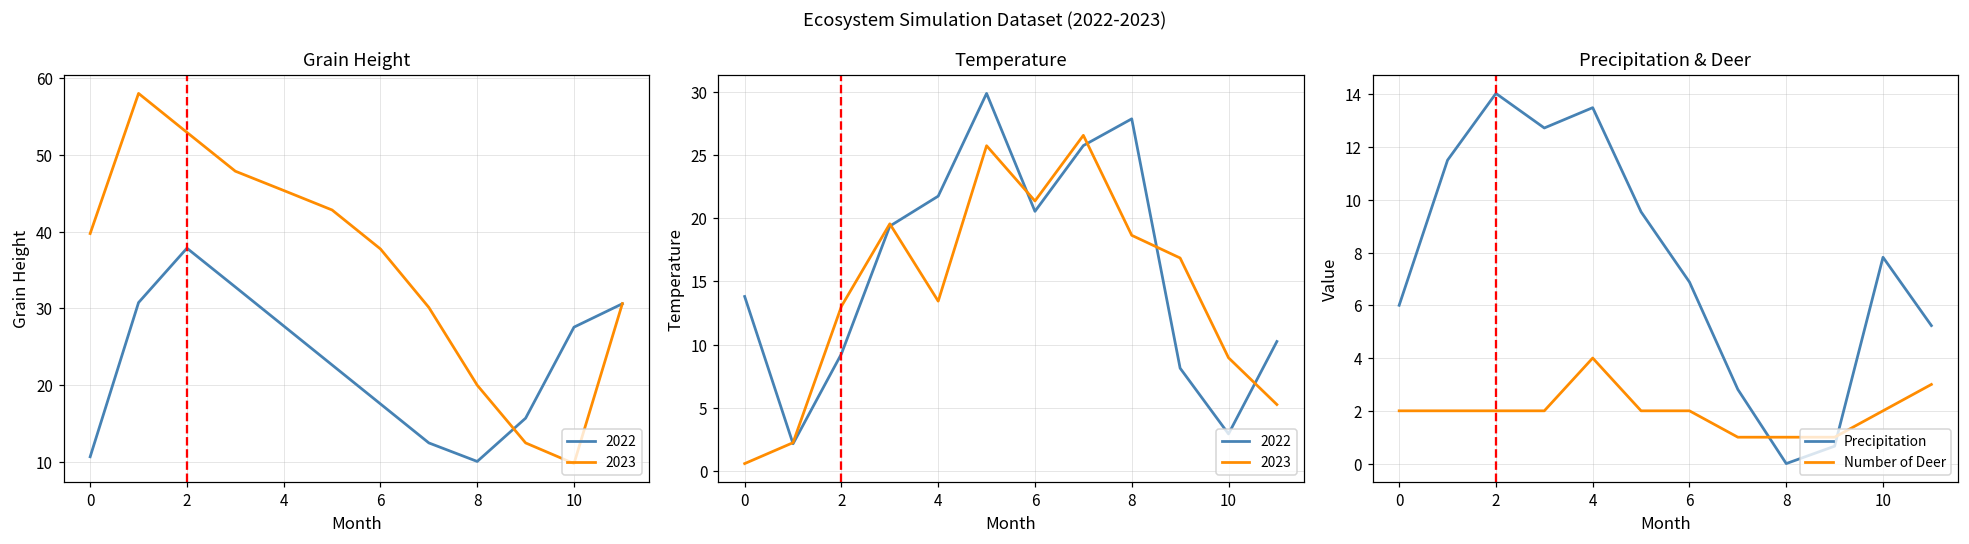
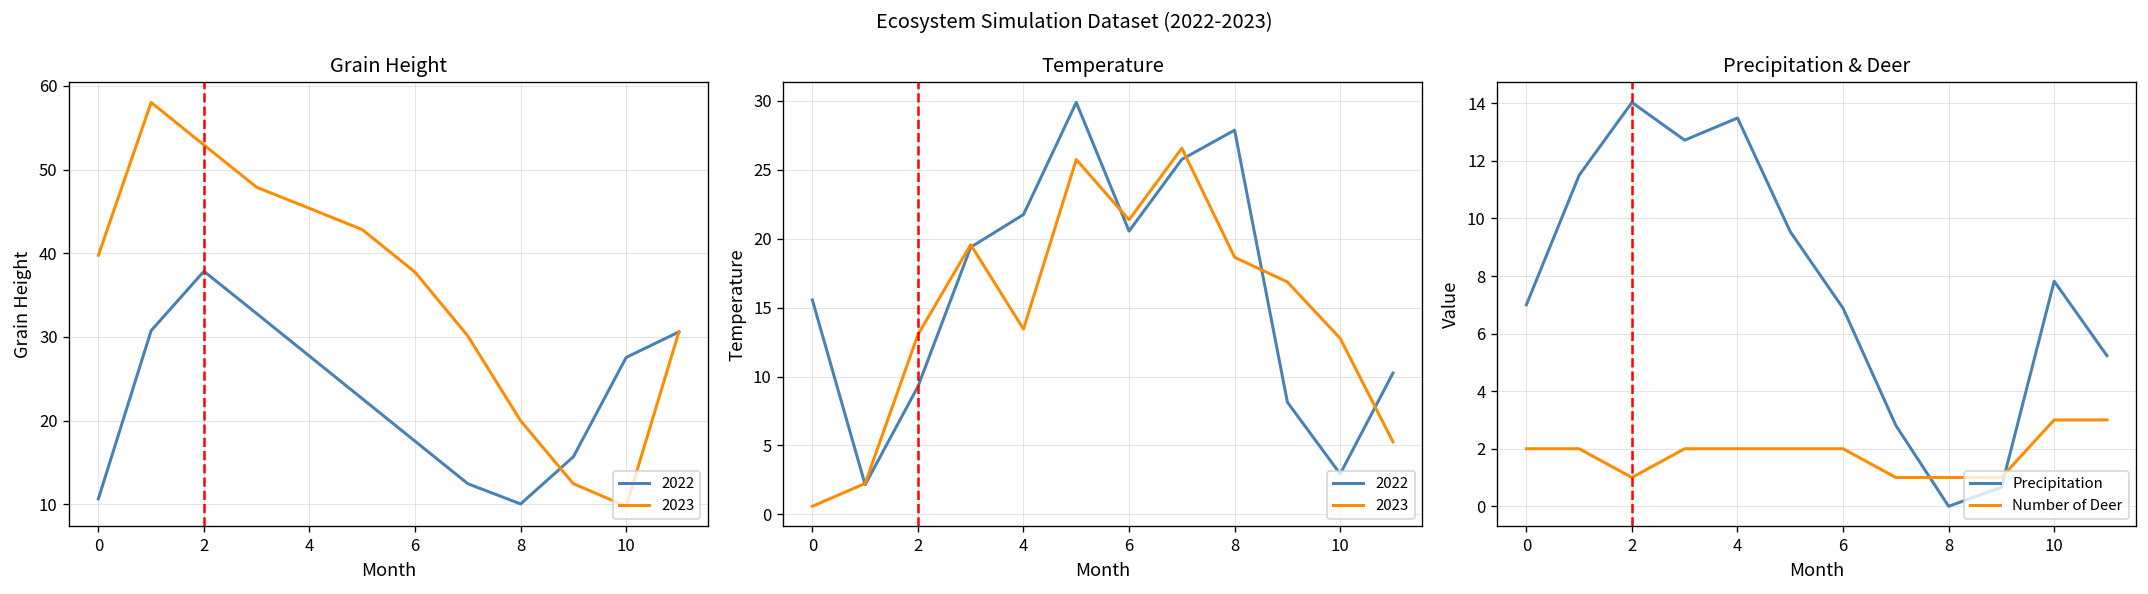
  {
    "Grain Height": {
      "2022": {
        "0": 11,
        "2": 38,
        "4": 28,
        "6": 18,
        "8": 10,
        "10": 28
      },
      "2023": {
        "0": 40,
        "2": 53,
        "4": 45,
        "6": 38,
        "8": 20
      }
    },
    "Temperature": {
      "2022": {
-       "0": 13.8,
+       "0": 15.6,
        "2": 9.3,
        "4": 21.8,
        "6": 20.5,
        "8": 27.9
      },
      "2023": {
        "0": 0.6,
        "2": 13.0,
        "4": 13.4,
        "6": 21.4,
        "8": 18.7,
-       "10": 9.0
+       "10": 12.8
      }
    },
    "Precipitation & Deer": {
      "Precipitation": {
-       "0": 6,
+       "0": 7,
        "2": 14,
        "4": 13.5,
        "6": 6.9,
        "8": 0,
        "10": 7.8
      },
      "Number of Deer": {
        "0": 2,
-       "2": 2,
-       "4": 4,
+       "2": 1,
+       "4": 2,
        "6": 2,
        "8": 1,
-       "10": 2
+       "10": 3
      }
    }
  }
